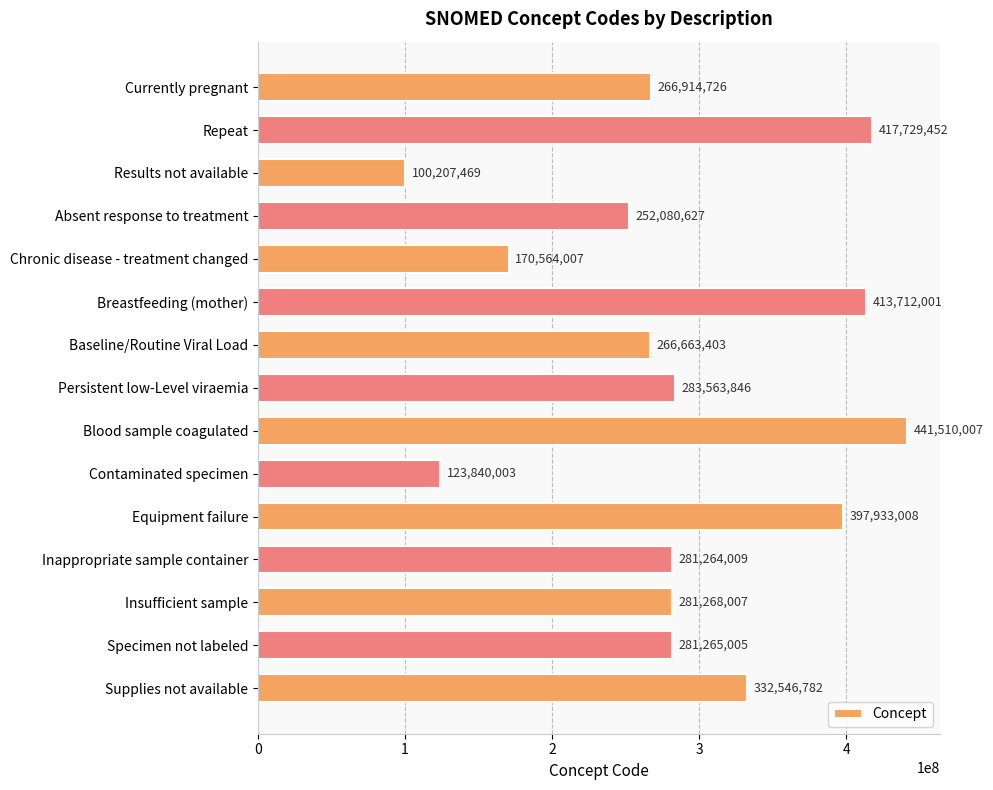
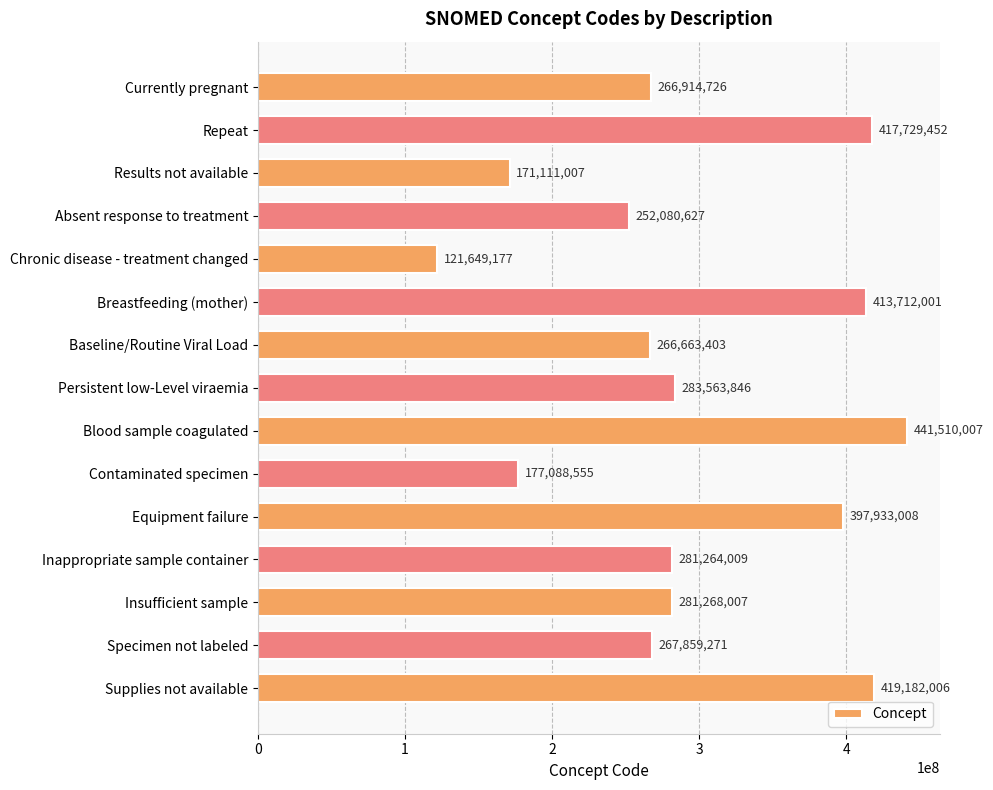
  {
    "Currently pregnant": "266,914,726",
    "Repeat": "417,729,452",
-   "Results not available": "100,207,469",
+   "Results not available": "171,111,007",
    "Absent response to treatment": "252,080,627",
-   "Chronic disease - treatment changed": "170,564,007",
+   "Chronic disease - treatment changed": "121,649,177",
    "Breastfeeding (mother)": "413,712,001",
    "Baseline/Routine Viral Load": "266,663,403",
    "Persistent low-Level viraemia": "283,563,846",
    "Blood sample coagulated": "441,510,007",
-   "Contaminated specimen": "123,840,003",
+   "Contaminated specimen": "177,088,555",
    "Equipment failure": "397,933,008",
    "Inappropriate sample container": "281,264,009",
    "Insufficient sample": "281,268,007",
-   "Specimen not labeled": "281,265,005",
-   "Supplies not available": "332,546,782"
+   "Specimen not labeled": "267,859,271",
+   "Supplies not available": "419,182,006"
  }
